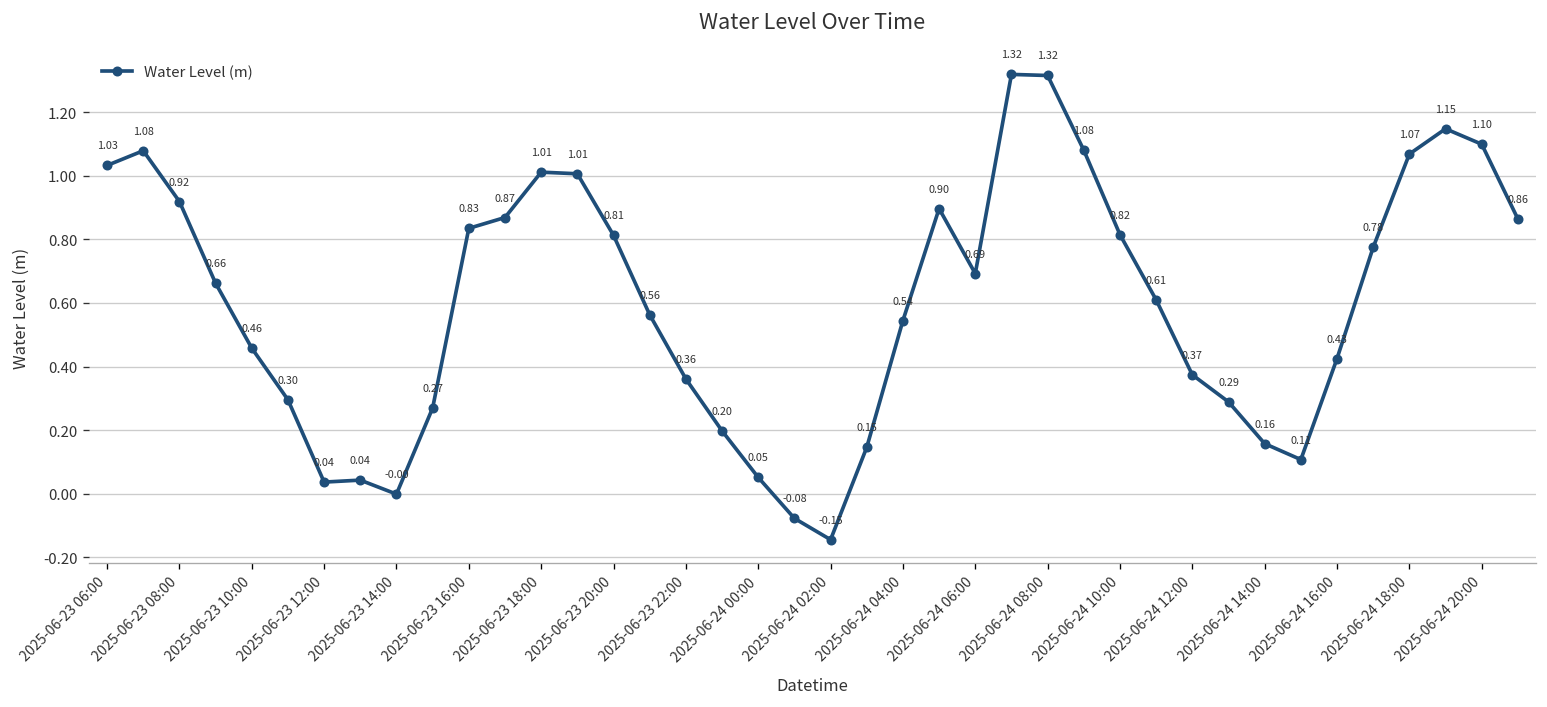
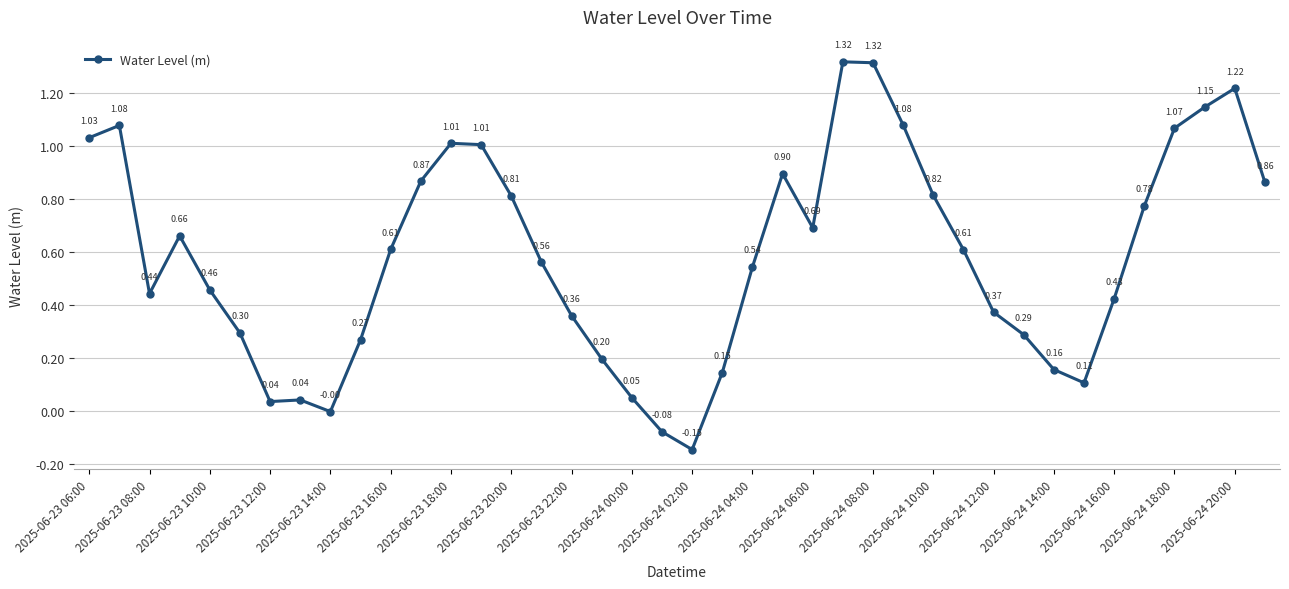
  {
    "2025-06-23 06:00": 1.03,
-   "2025-06-23 08:00": 0.92,
+   "2025-06-23 08:00": 0.44,
    "2025-06-23 10:00": 0.46,
    "2025-06-23 12:00": 0.04,
    "2025-06-23 14:00": -0.00,
-   "2025-06-23 16:00": 0.83,
+   "2025-06-23 16:00": 0.61,
    "2025-06-23 18:00": 1.01,
    "2025-06-23 20:00": 0.81,
    "2025-06-23 22:00": 0.36,
    "2025-06-24 00:00": 0.05,
    "2025-06-24 02:00": -0.15,
    "2025-06-24 04:00": 0.54,
    "2025-06-24 06:00": 0.69,
    "2025-06-24 08:00": 1.32,
    "2025-06-24 10:00": 0.82,
    "2025-06-24 12:00": 0.37,
    "2025-06-24 14:00": 0.16,
    "2025-06-24 16:00": 0.43,
    "2025-06-24 18:00": 1.07,
-   "2025-06-24 20:00": 1.10
+   "2025-06-24 20:00": 1.22
  }
